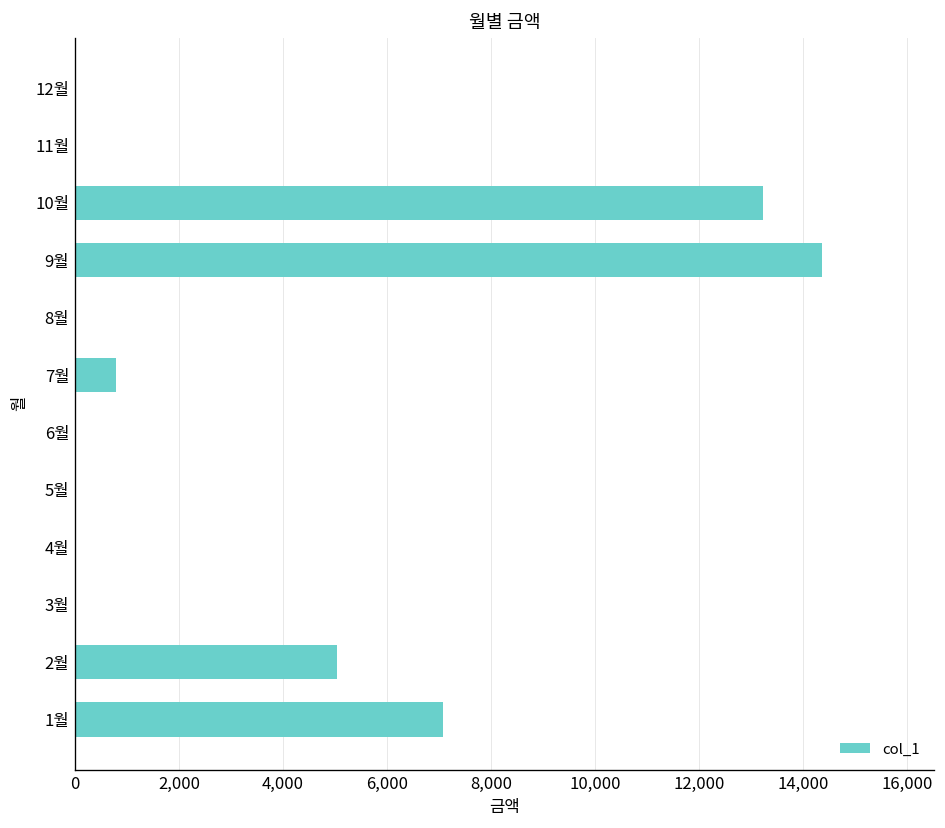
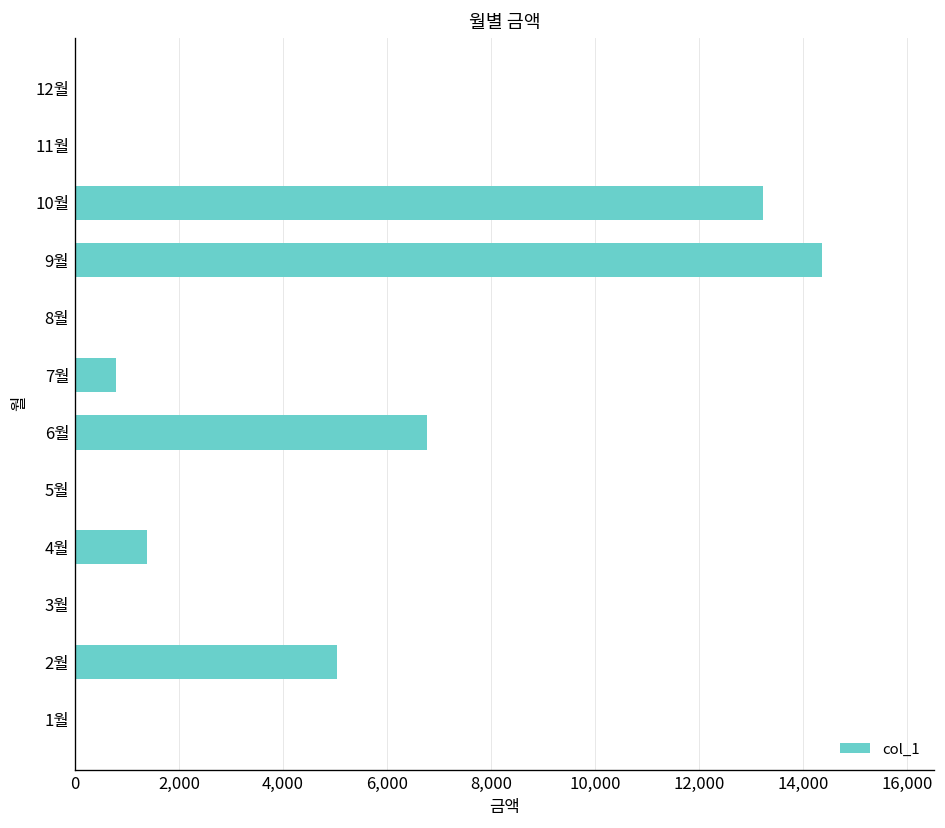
  {
    "12월": "0",
    "11월": "0",
    "10월": "13,200",
    "9월": "14,400",
    "8월": "0",
    "7월": "800",
-   "6월": "0",
+   "6월": "6,800",
    "5월": "0",
-   "4월": "0",
+   "4월": "1,400",
    "3월": "0",
    "2월": "5,000",
-   "1월": "7,100"
+   "1월": "0"
  }
